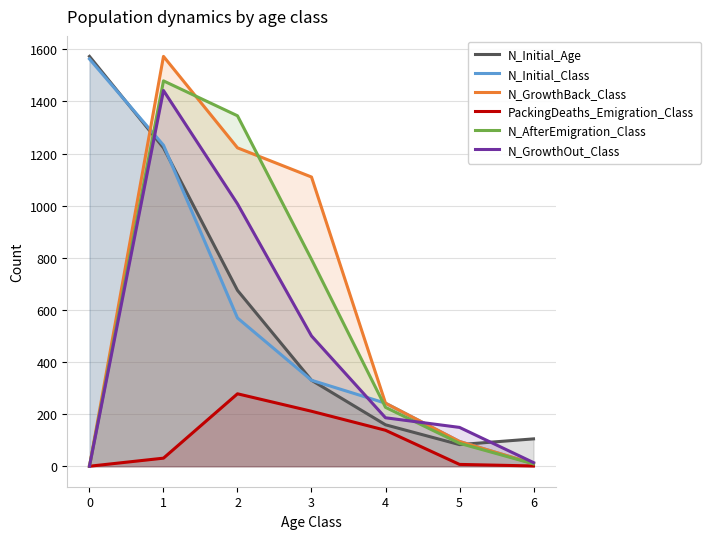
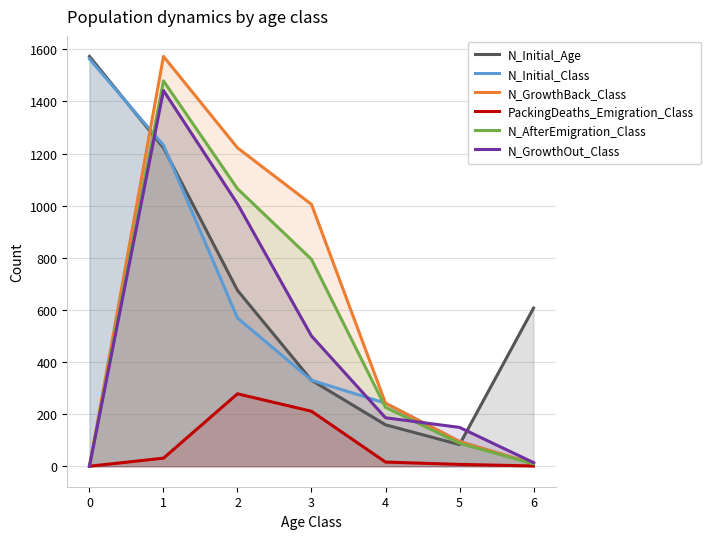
  {
    "N_Initial_Age": {
      "0": 1570,
      "1": 1220,
      "2": 680,
      "4": 160,
-     "6": 110
+     "6": 610
    },
    "N_Initial_Class": {
      "0": 1560,
      "1": 1230,
      "2": 570
    },
    "N_GrowthBack_Class": {
      "1": 1570,
      "2": 1220,
-     "3": 1110
+     "3": 1010
    },
    "PackingDeaths_Emigration_Class": {
      "1": 30,
      "2": 280,
      "3": 210,
-     "4": 140,
+     "4": 20,
      "5": 10
    },
    "N_AfterEmigration_Class": {
      "1": 1480,
-     "2": 1350,
+     "2": 1070,
      "3": 790,
      "4": 230
    },
    "N_GrowthOut_Class": {
      "1": 1440,
      "2": 1010,
      "3": 500,
      "4": 190,
      "5": 150
    }
  }
